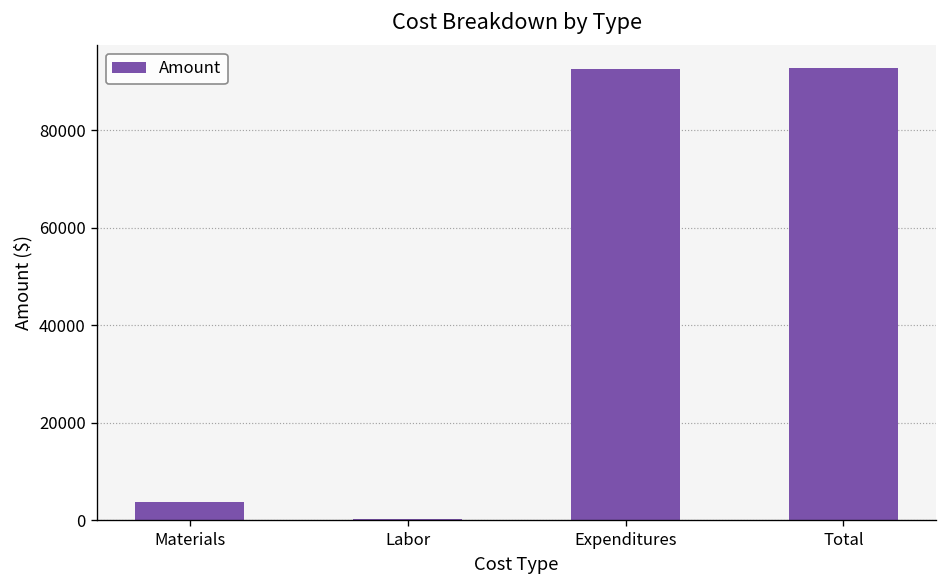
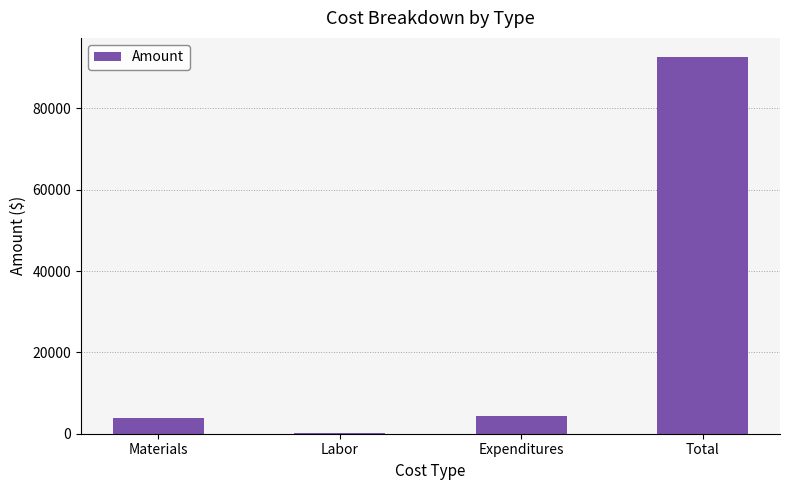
  {
    "Materials": 4000,
-   "Expenditures": 93000,
+   "Expenditures": 4000,
    "Total": 93000
  }
